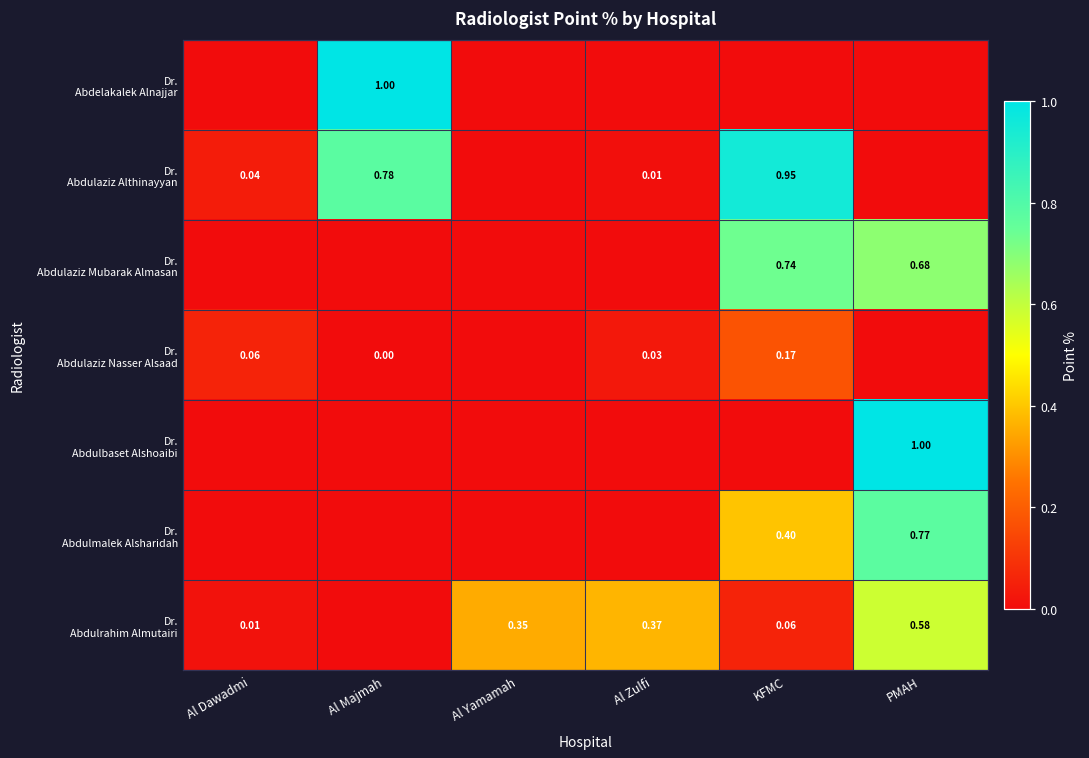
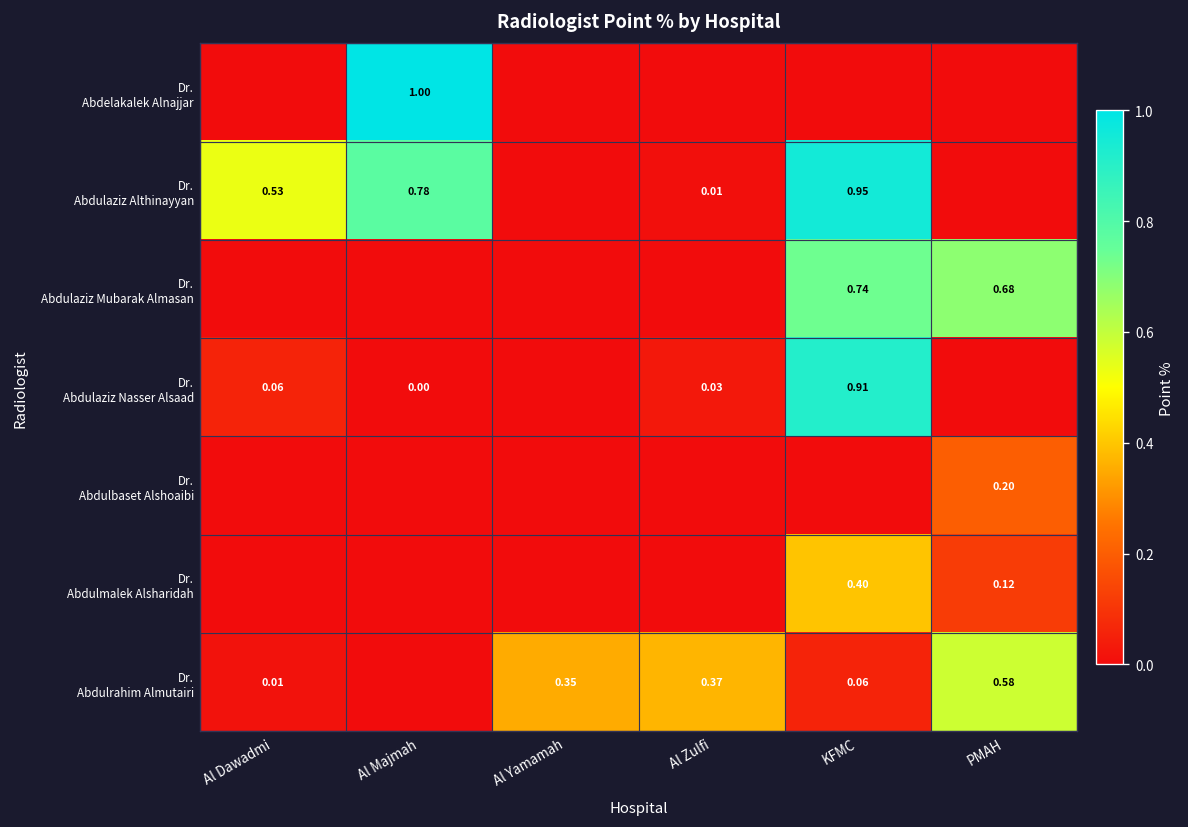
  {
    "Dr. Abdelakalek Alnajjar": {
      "Al Majmah": 1.00
    },
    "Dr. Abdulaziz Althinayyan": {
-     "Al Dawadmi": 0.04,
+     "Al Dawadmi": 0.53,
      "Al Majmah": 0.78,
      "Al Zulfi": 0.01,
      "KFMC": 0.95
    },
    "Dr. Abdulaziz Mubarak Almasan": {
      "KFMC": 0.74,
      "PMAH": 0.68
    },
    "Dr. Abdulaziz Nasser Alsaad": {
      "Al Dawadmi": 0.06,
      "Al Majmah": 0.00,
      "Al Zulfi": 0.03,
-     "KFMC": 0.17
+     "KFMC": 0.91
    },
    "Dr. Abdulbaset Alshoaibi": {
-     "PMAH": 1.00
+     "PMAH": 0.20
    },
    "Dr. Abdulmalek Alsharidah": {
      "KFMC": 0.40,
-     "PMAH": 0.77
+     "PMAH": 0.12
    },
    "Dr. Abdulrahim Almutairi": {
      "Al Dawadmi": 0.01,
      "Al Yamamah": 0.35,
      "Al Zulfi": 0.37,
      "KFMC": 0.06,
      "PMAH": 0.58
    }
  }
